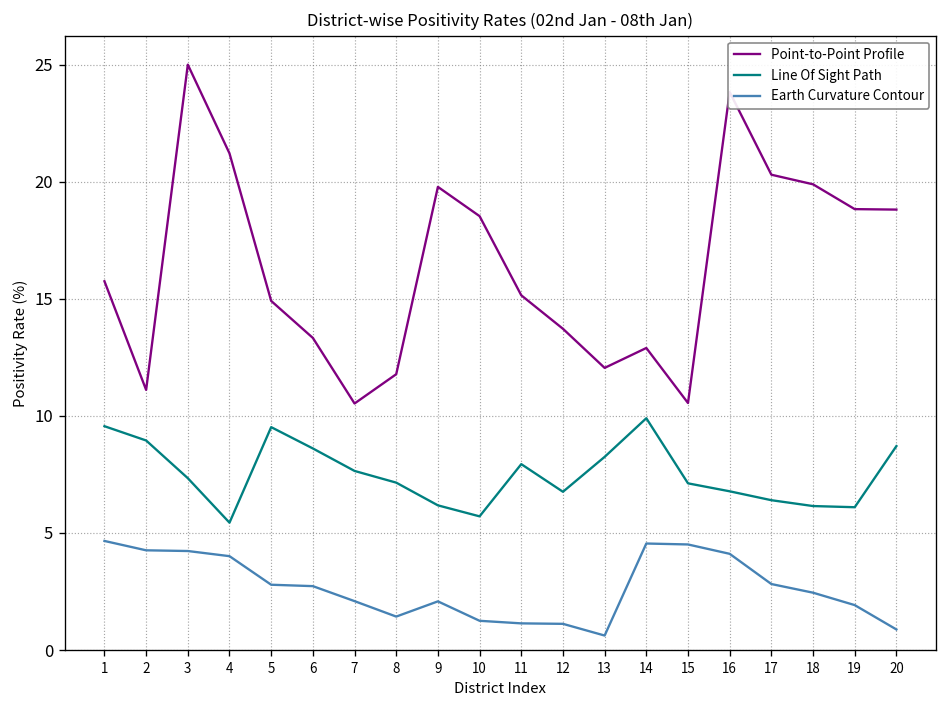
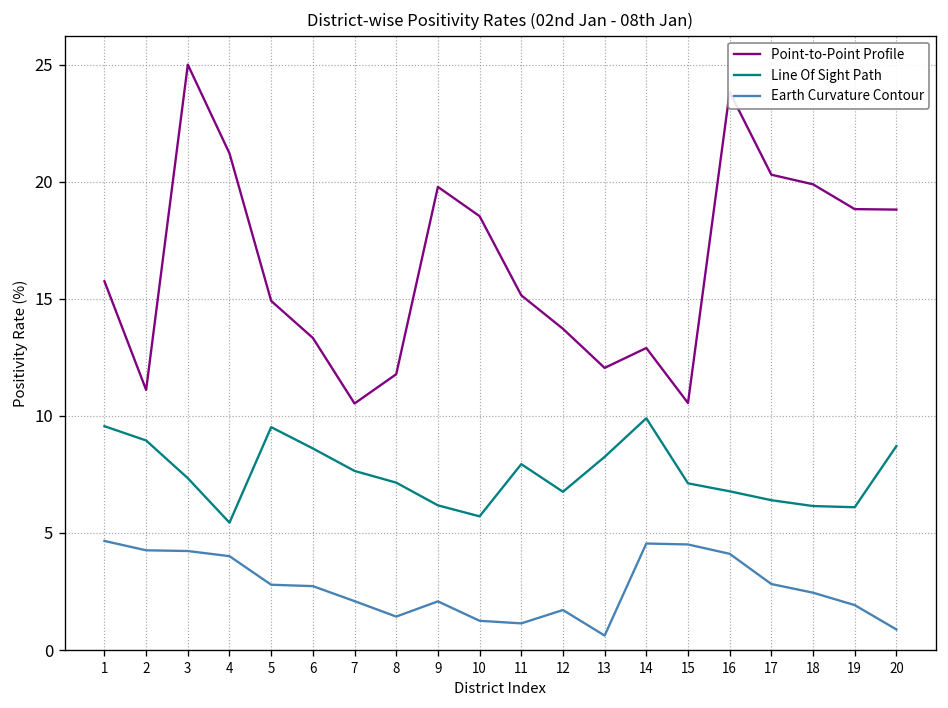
  {
    "Point-to-Point Profile": {
      "1": 15.8,
      "2": 11.1,
      "3": 25.0,
      "4": 21.2,
      "5": 14.9,
      "6": 13.3,
      "7": 10.5,
      "8": 11.8,
      "9": 19.8,
      "10": 18.5,
      "11": 15.2,
      "12": 13.7,
      "13": 12.1,
      "14": 12.9,
      "15": 10.6,
      "17": 20.3,
      "18": 19.9,
      "19": 18.8,
      "20": 18.8
    },
    "Line Of Sight Path": {
      "1": 9.6,
      "2": 9.0,
      "3": 7.3,
      "4": 5.4,
      "5": 9.5,
      "6": 8.6,
      "7": 7.7,
      "8": 7.2,
      "9": 6.2,
      "10": 5.7,
      "11": 7.9,
      "12": 6.8,
      "13": 8.3,
      "14": 9.9,
      "15": 7.1,
      "16": 6.8,
      "17": 6.4,
      "18": 6.2,
      "19": 6.1,
      "20": 8.7
    },
    "Earth Curvature Contour": {
      "1": 4.7,
      "2": 4.3,
      "3": 4.2,
      "4": 4.0,
      "5": 2.8,
      "6": 2.7,
      "7": 2.1,
      "8": 1.4,
      "9": 2.1,
      "10": 1.3,
      "11": 1.1,
-     "12": 1.1,
+     "12": 1.7,
      "13": 0.6,
      "14": 4.6,
      "15": 4.5,
      "16": 4.1,
      "17": 2.8,
      "18": 2.5,
      "19": 1.9,
      "20": 0.9
    }
  }
